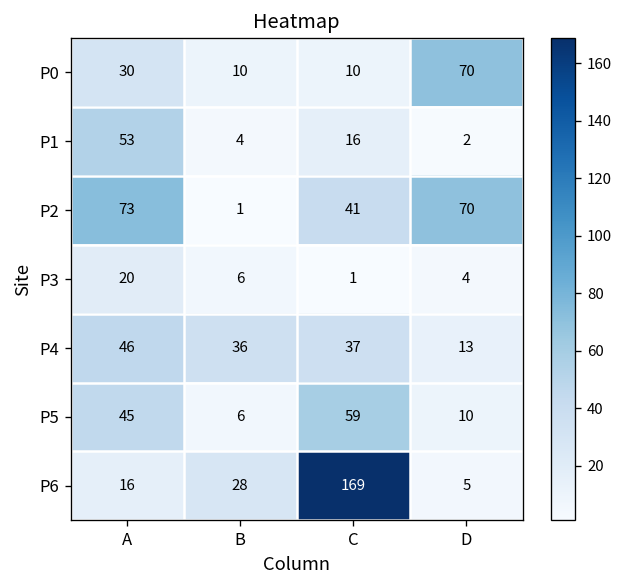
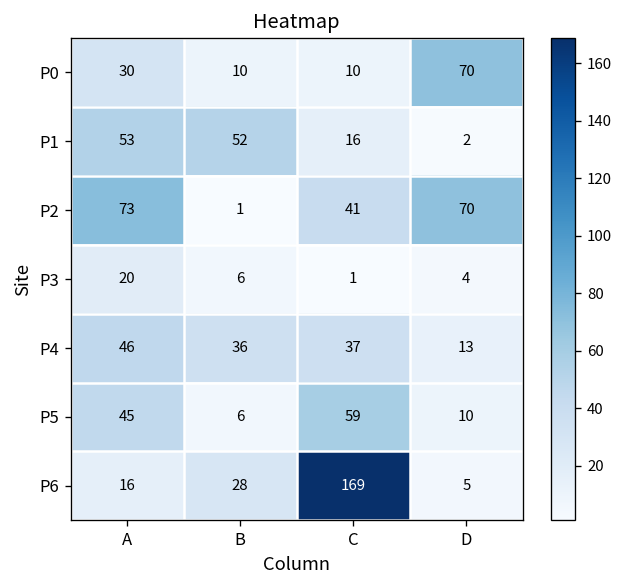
  {
    "P0": {
      "A": 30,
      "B": 10,
      "C": 10,
      "D": 70
    },
    "P1": {
      "A": 53,
-     "B": 4,
+     "B": 52,
      "C": 16,
      "D": 2
    },
    "P2": {
      "A": 73,
      "B": 1,
      "C": 41,
      "D": 70
    },
    "P3": {
      "A": 20,
      "B": 6,
      "C": 1,
      "D": 4
    },
    "P4": {
      "A": 46,
      "B": 36,
      "C": 37,
      "D": 13
    },
    "P5": {
      "A": 45,
      "B": 6,
      "C": 59,
      "D": 10
    },
    "P6": {
      "A": 16,
      "B": 28,
      "C": 169,
      "D": 5
    }
  }
